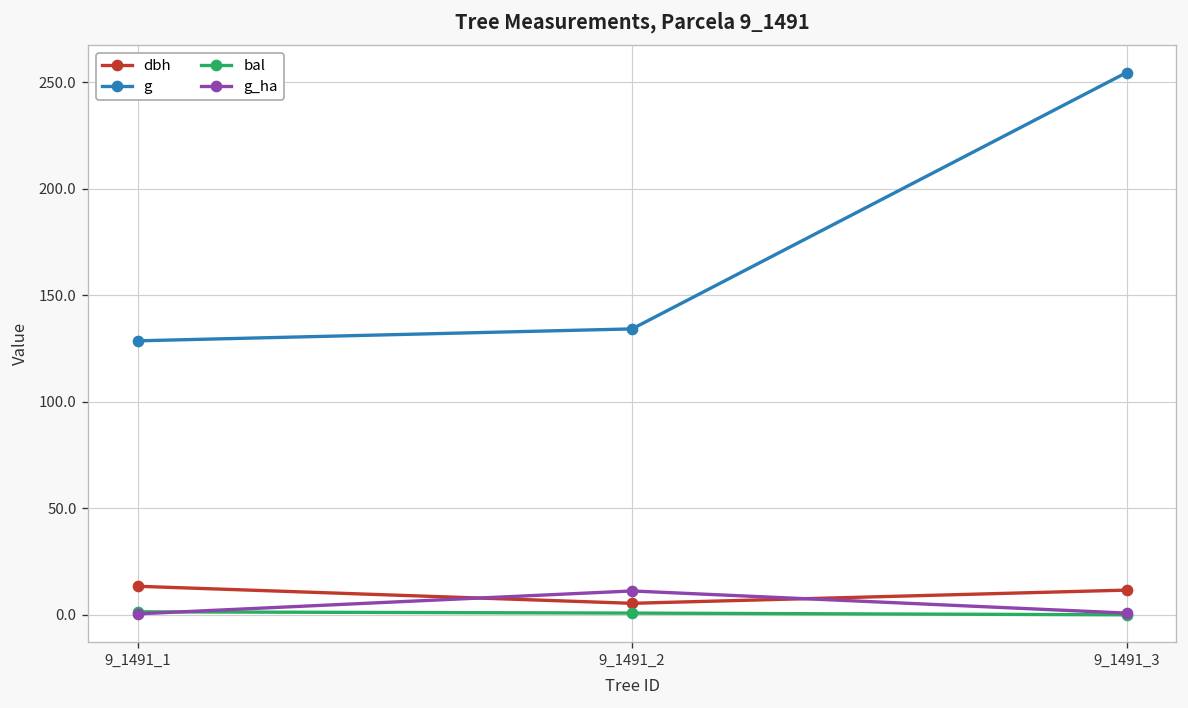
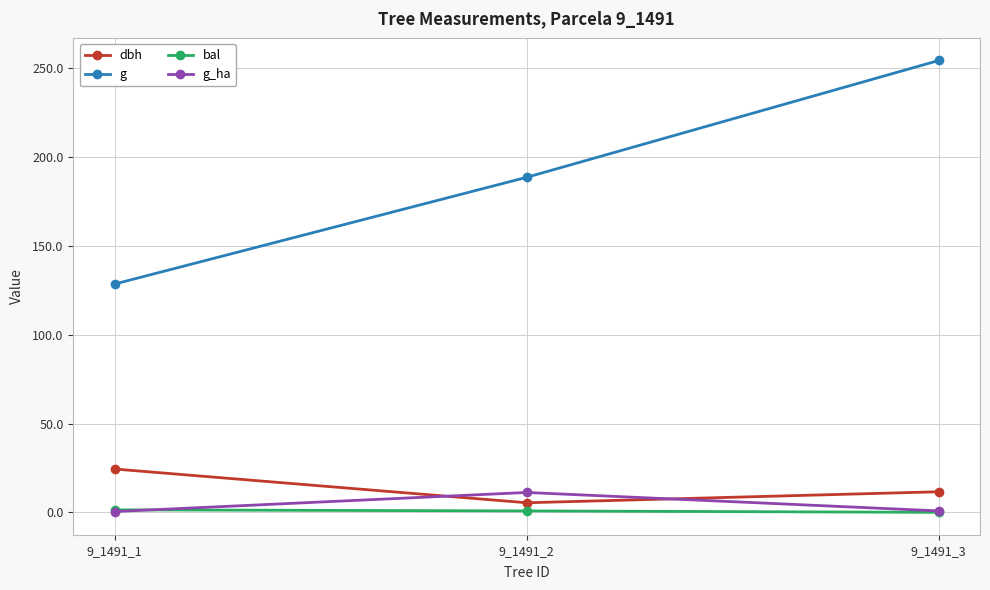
  {
    "dbh": {
-     "9_1491_1": 13,
+     "9_1491_1": 24,
      "9_1491_2": 5,
      "9_1491_3": 12
    },
    "g": {
      "9_1491_1": 129,
-     "9_1491_2": 134,
+     "9_1491_2": 189,
      "9_1491_3": 254
    },
    "bal": {
      "9_1491_2": 1
    },
    "g_ha": {
      "9_1491_2": 11
    }
  }
